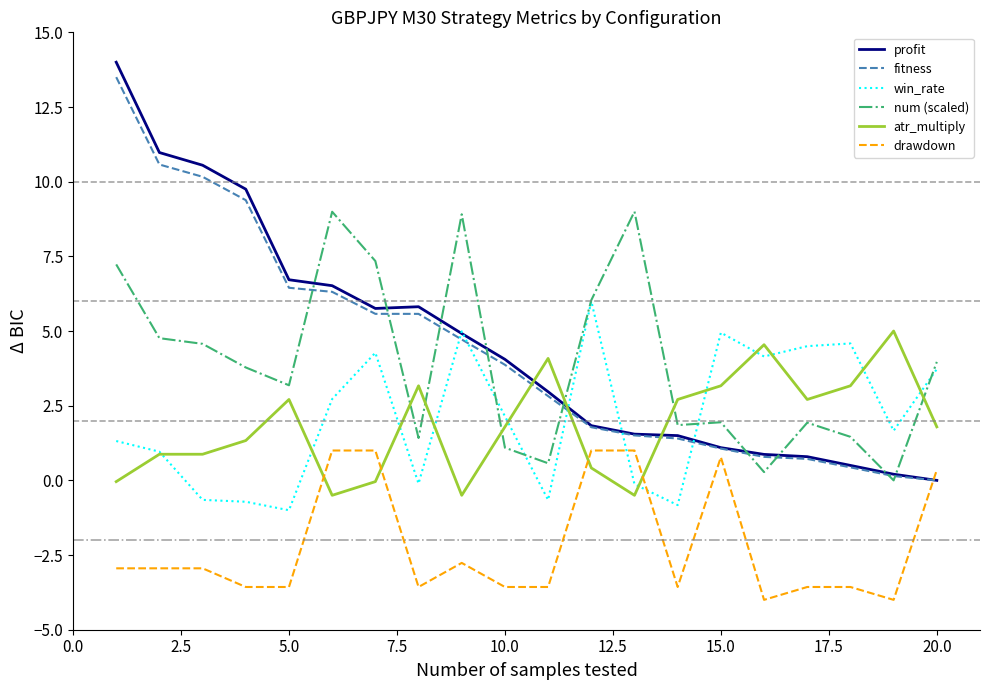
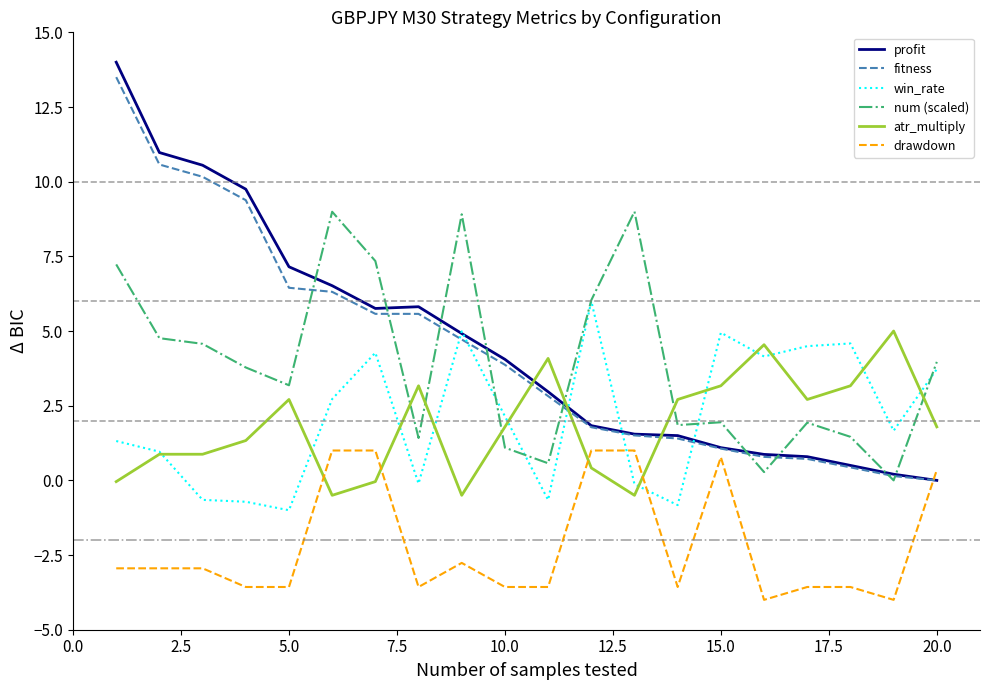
  {
    "profit": {
-     "5.0": 6.7,
+     "5.0": 7.2,
      "10.0": 4.1
    },
    "fitness": {
      "5.0": 6.4,
      "10.0": 3.9
    },
    "win_rate": {
      "5.0": -1.0,
      "10.0": 2.1,
      "15.0": 4.9,
      "20.0": 3.7
    },
    "num (scaled)": {
      "5.0": 3.2,
      "10.0": 1.1,
      "15.0": 1.9,
      "20.0": 4.0
    },
    "atr_multiply": {
      "5.0": 2.7,
      "10.0": 1.8,
      "15.0": 3.2,
      "20.0": 1.8
    },
    "drawdown": {
      "5.0": -3.6,
      "10.0": -3.6,
      "15.0": 0.8,
      "20.0": 0.3
    }
  }
